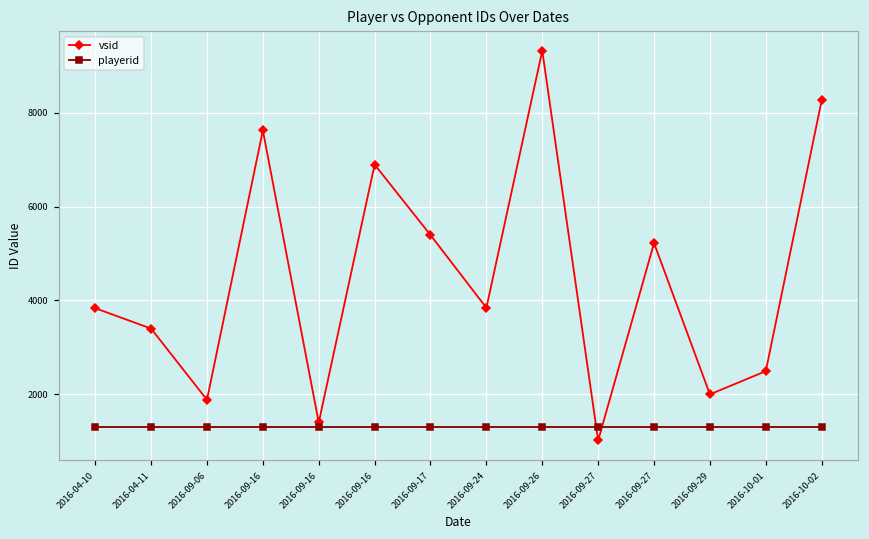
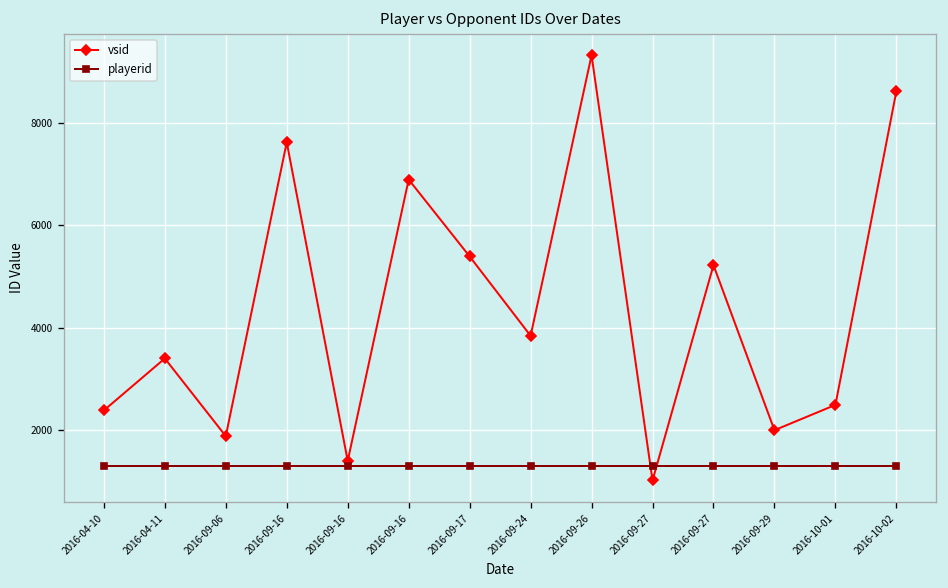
  {
    "vsid": {
-     "2016-04-10": 3800,
+     "2016-04-10": 2400,
      "2016-04-11": 3400,
      "2016-09-06": 1900,
      "2016-09-17": 5400,
      "2016-09-24": 3800,
      "2016-09-26": 9300,
      "2016-09-29": 2000,
      "2016-10-01": 2500,
-     "2016-10-02": 8300
+     "2016-10-02": 8600
    },
    "playerid": {
      "2016-04-10": 1300,
      "2016-04-11": 1300,
      "2016-09-06": 1300,
      "2016-09-17": 1300,
      "2016-09-24": 1300,
      "2016-09-26": 1300,
      "2016-09-29": 1300,
      "2016-10-01": 1300,
      "2016-10-02": 1300
    }
  }
